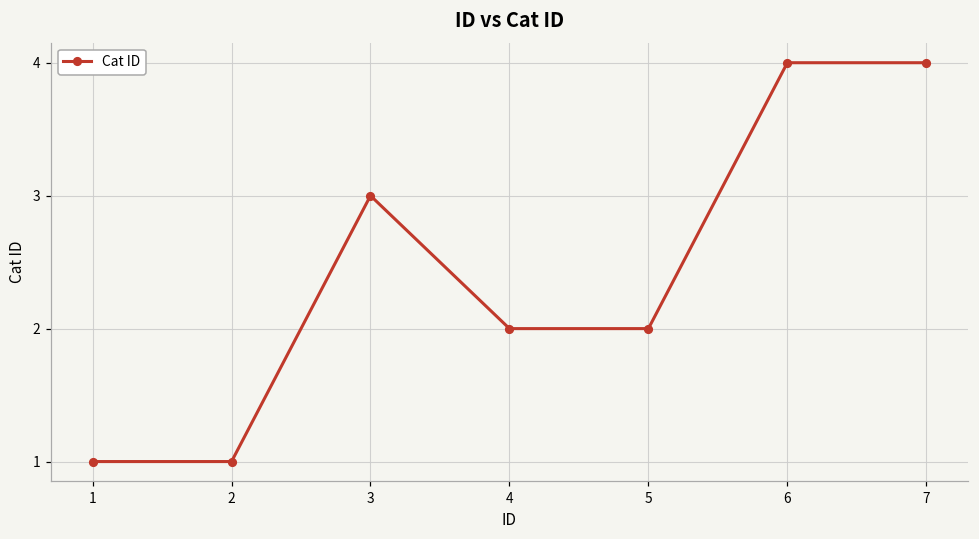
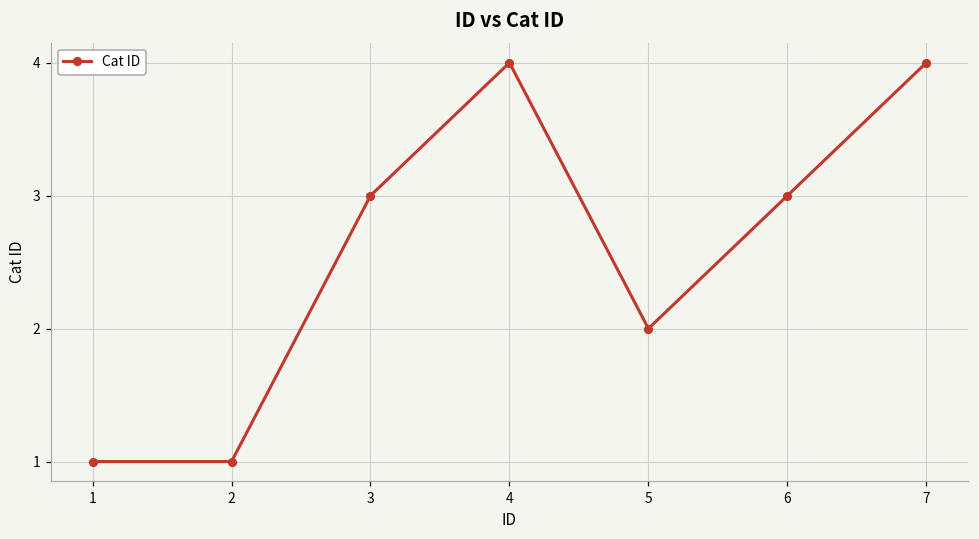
  {
    "1": 1,
    "2": 1,
    "3": 3,
-   "4": 2,
+   "4": 4,
    "5": 2,
-   "6": 4,
+   "6": 3,
    "7": 4
  }
